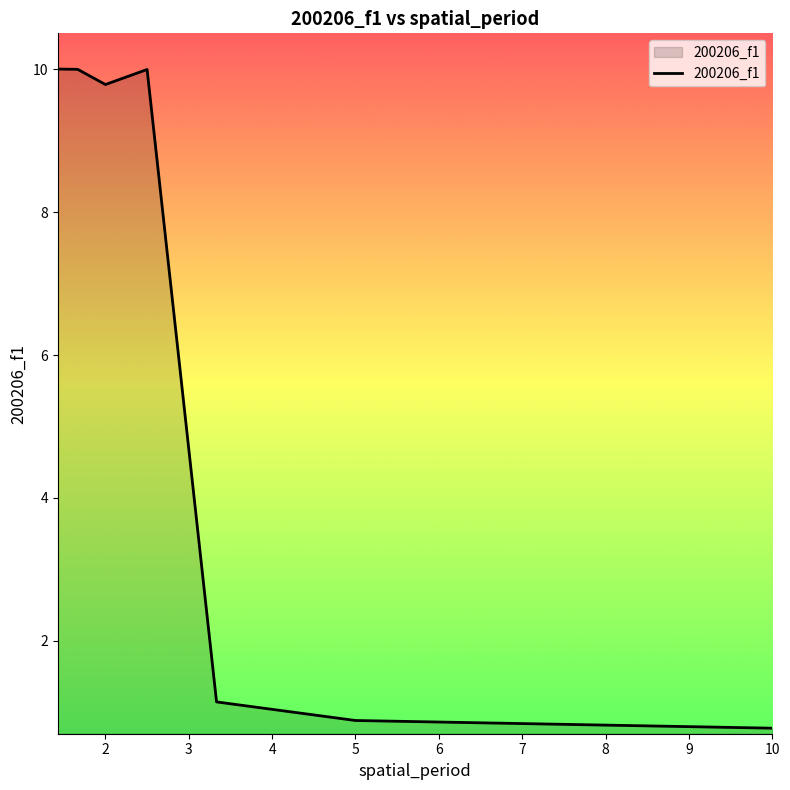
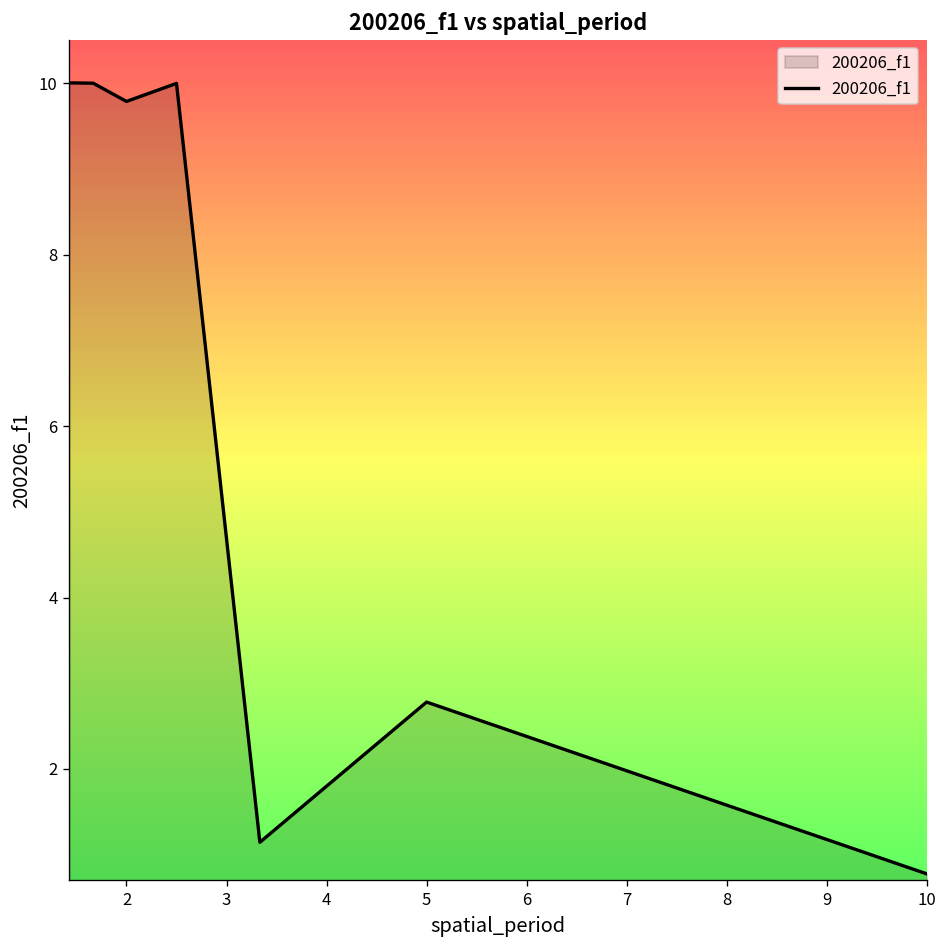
  {
    "2": 9.8,
-   "5": 0.9,
+   "5": 2.8,
    "10": 0.8
  }
